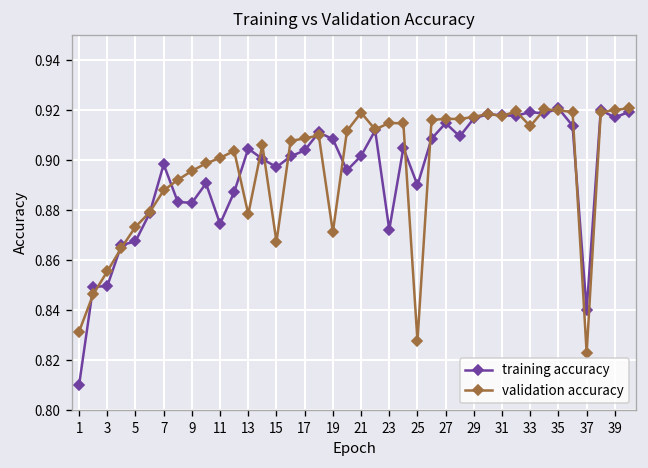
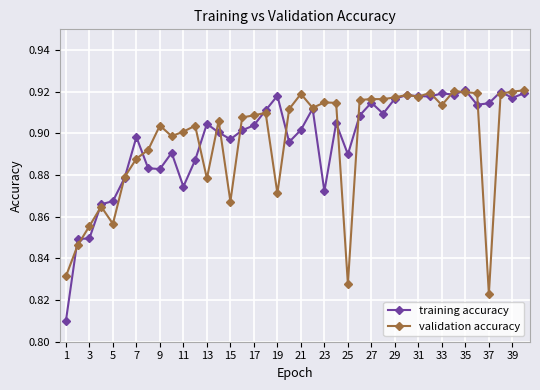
  {
    "training accuracy": {
      "1": 0.810,
      "3": 0.850,
      "5": 0.868,
      "7": 0.898,
      "9": 0.883,
      "11": 0.875,
      "13": 0.905,
      "15": 0.897,
      "17": 0.904,
-     "19": 0.908,
+     "19": 0.918,
      "21": 0.902,
      "23": 0.872,
      "25": 0.890,
      "27": 0.915,
      "33": 0.919,
-     "37": 0.840,
+     "37": 0.915,
      "39": 0.917
    },
    "validation accuracy": {
      "1": 0.831,
      "3": 0.856,
-     "5": 0.873,
+     "5": 0.857,
      "7": 0.888,
-     "9": 0.896,
+     "9": 0.904,
      "11": 0.901,
      "13": 0.878,
      "15": 0.867,
      "17": 0.909,
      "19": 0.871,
      "21": 0.919,
      "23": 0.915,
      "25": 0.828,
      "27": 0.917,
      "33": 0.914,
      "37": 0.823,
      "39": 0.920
    }
  }
